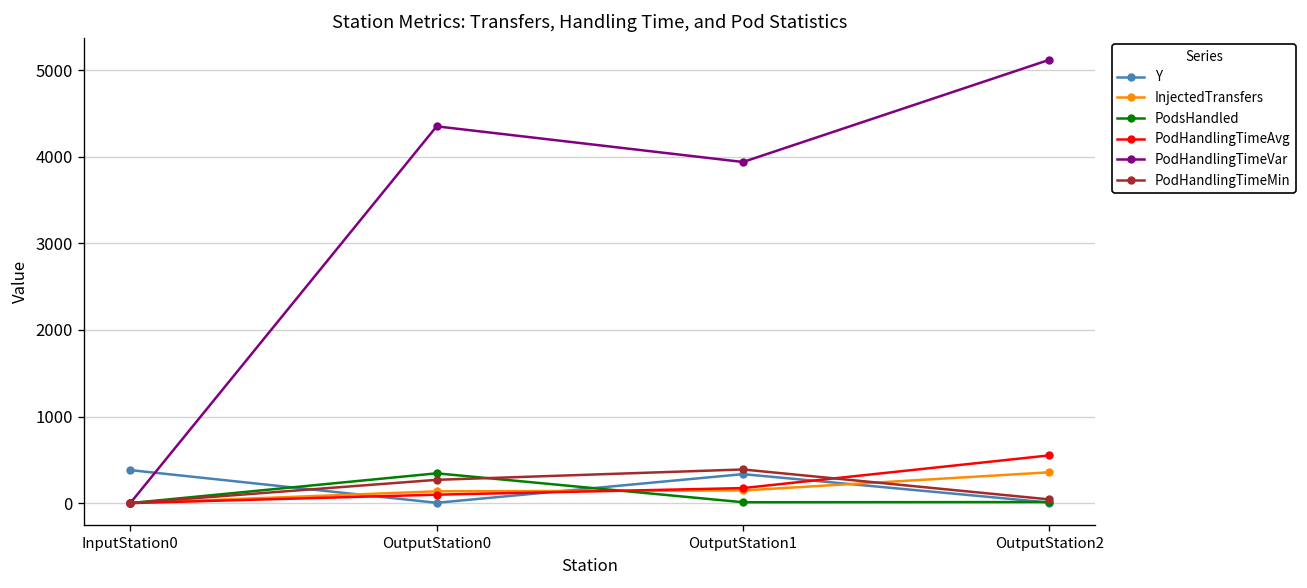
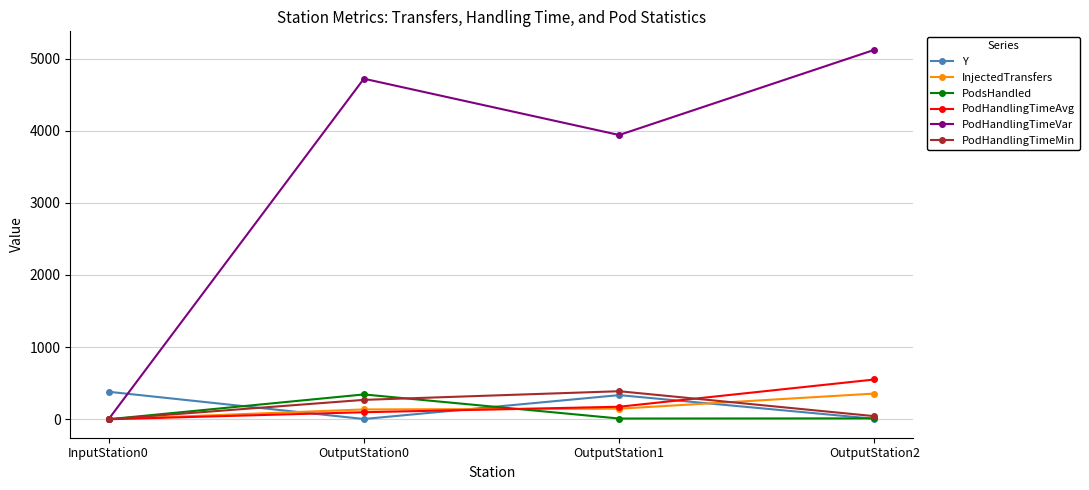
  {
    "Y": {
      "InputStation0": 400,
      "OutputStation0": 0,
      "OutputStation1": 300
    },
    "InjectedTransfers": {
      "OutputStation0": 100,
      "OutputStation2": 400
    },
    "PodsHandled": {
      "OutputStation0": 300,
      "OutputStation1": 0
    },
    "PodHandlingTimeAvg": {
      "OutputStation0": 100,
      "OutputStation2": 600
    },
    "PodHandlingTimeVar": {
-     "OutputStation0": 4400,
+     "OutputStation0": 4700,
      "OutputStation1": 3900,
      "OutputStation2": 5100
    },
    "PodHandlingTimeMin": {
      "OutputStation0": 300,
      "OutputStation1": 400
    }
  }
